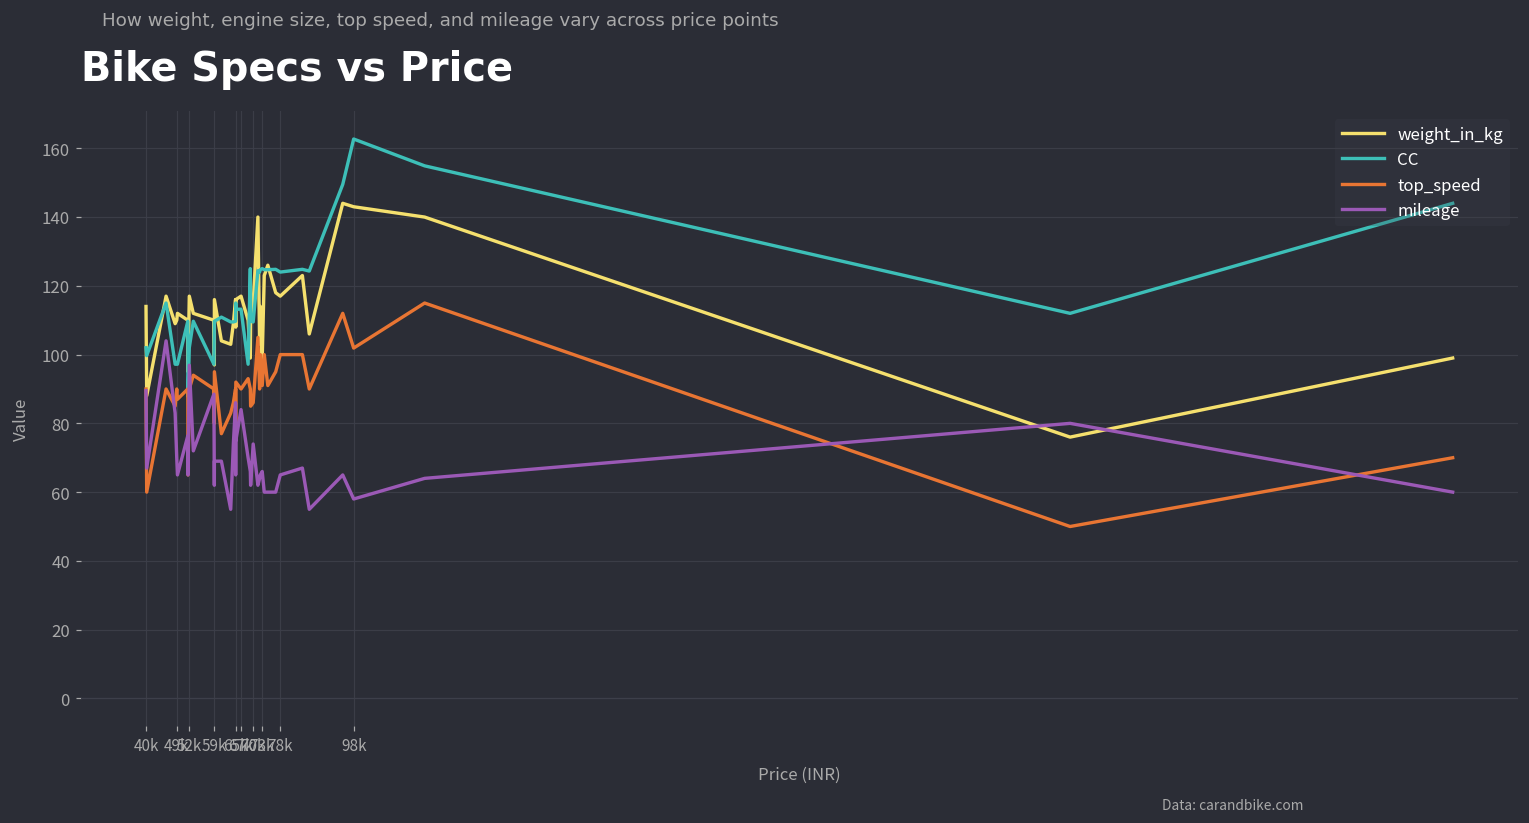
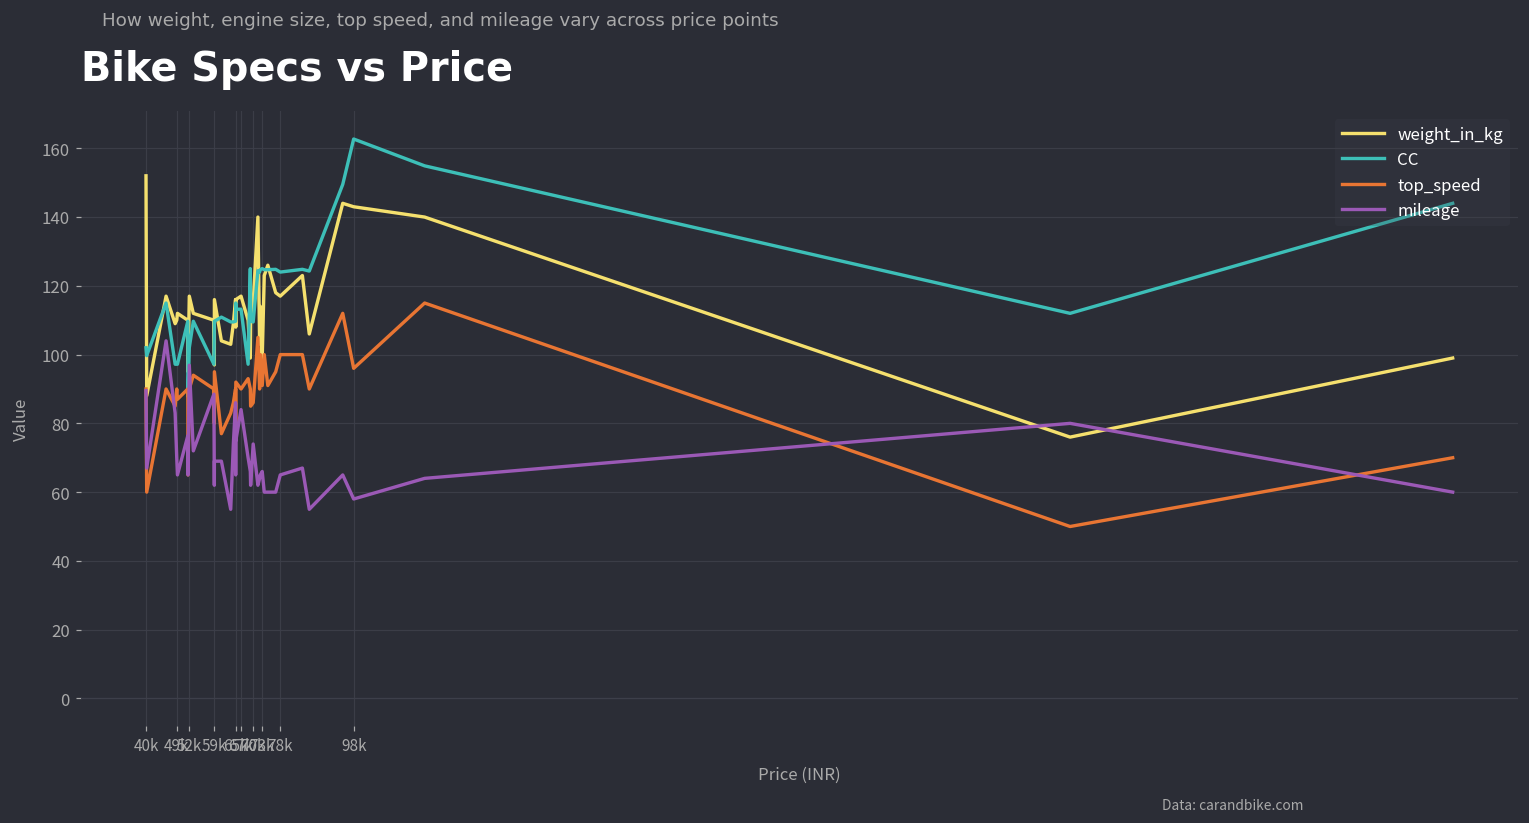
  {
    "weight_in_kg": {
-     "40k": 114,
+     "40k": 152,
      "98k": 143
    },
    "CC": {
      "40k": 102,
      "98k": 163
    },
    "top_speed": {
-     "98k": 102
+     "98k": 96
    },
    "mileage": {
      "98k": 58
    }
  }
